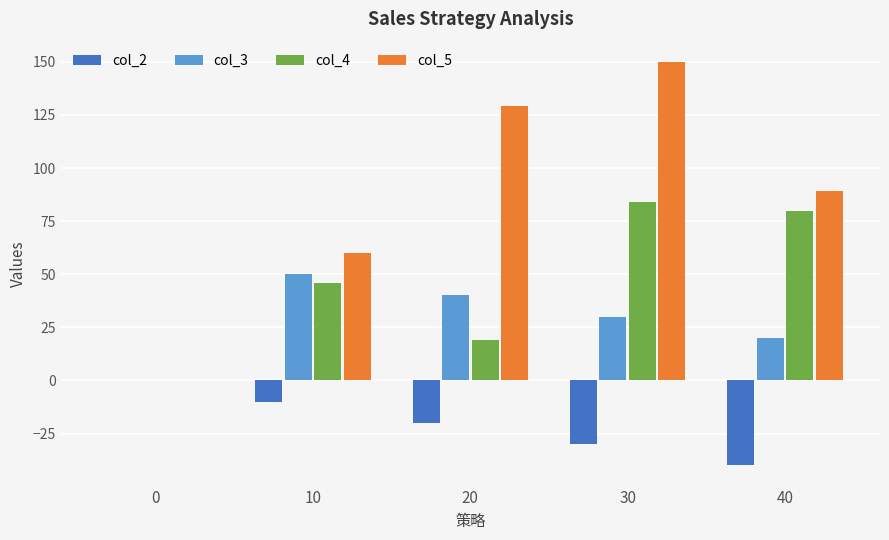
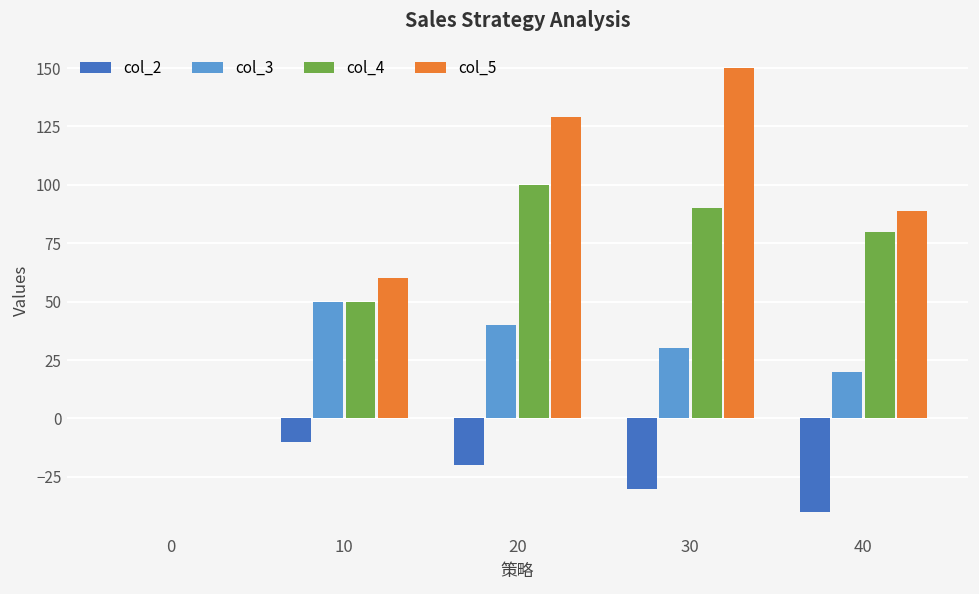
  {
    "col_4": {
      "0": 0,
-     "10": 46,
-     "20": 19,
-     "30": 84,
+     "10": 50,
+     "20": 100,
+     "30": 90,
      "40": 80
    },
    "col_5": {
      "0": 0,
      "10": 60,
      "20": 129,
      "30": 150,
      "40": 89
    }
  }
